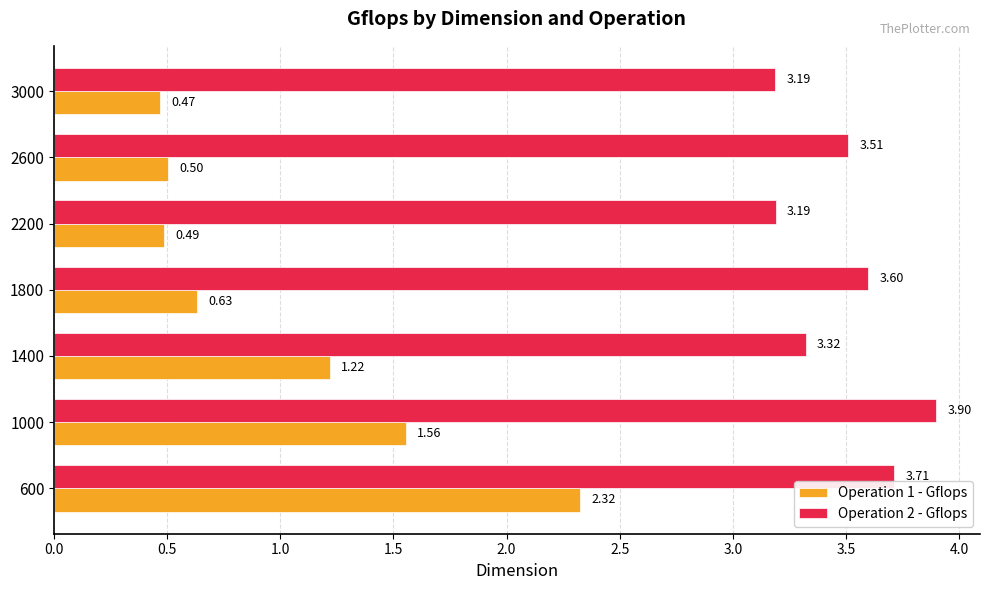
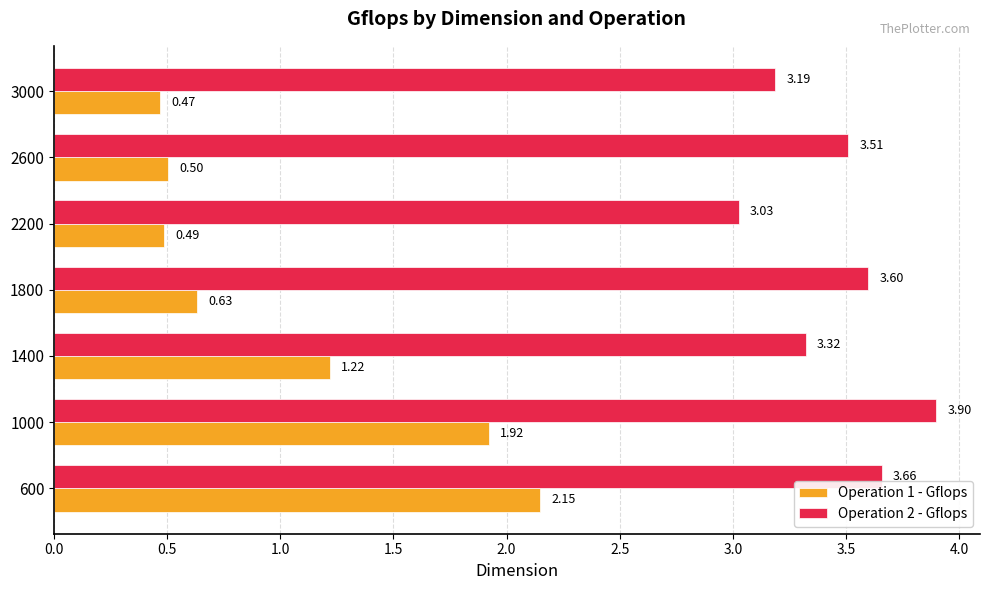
  {
    "Operation 1 - Gflops": {
      "3000": 0.47,
      "2600": 0.50,
      "2200": 0.49,
      "1800": 0.63,
      "1400": 1.22,
-     "1000": 1.56,
-     "600": 2.32
+     "1000": 1.92,
+     "600": 2.15
    },
    "Operation 2 - Gflops": {
      "3000": 3.19,
      "2600": 3.51,
-     "2200": 3.19,
+     "2200": 3.03,
      "1800": 3.60,
      "1400": 3.32,
      "1000": 3.90,
-     "600": 3.71
+     "600": 3.66
    }
  }
